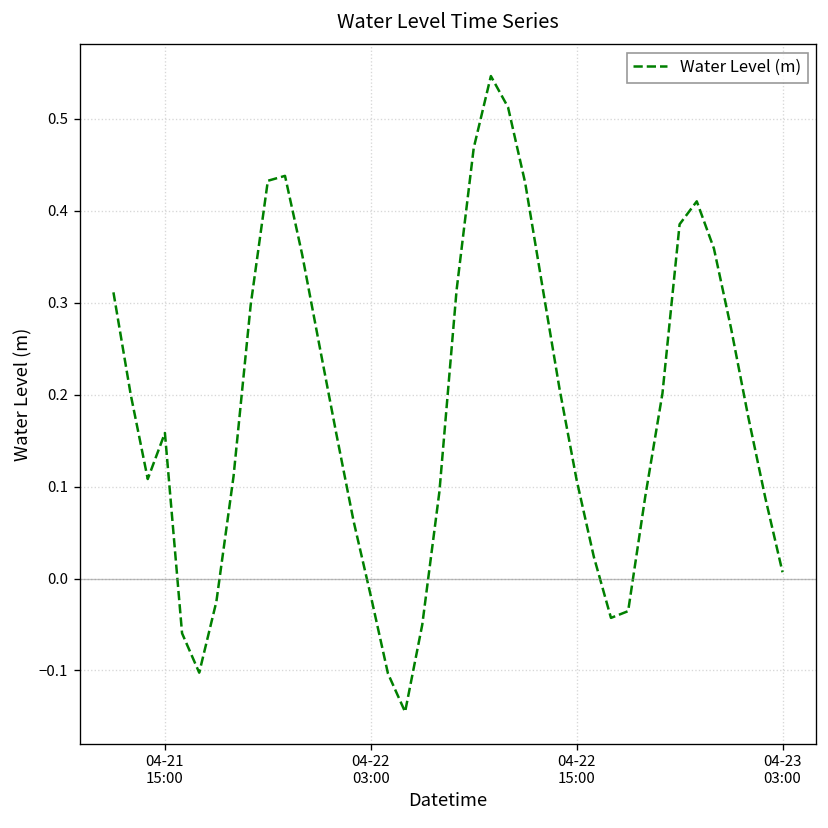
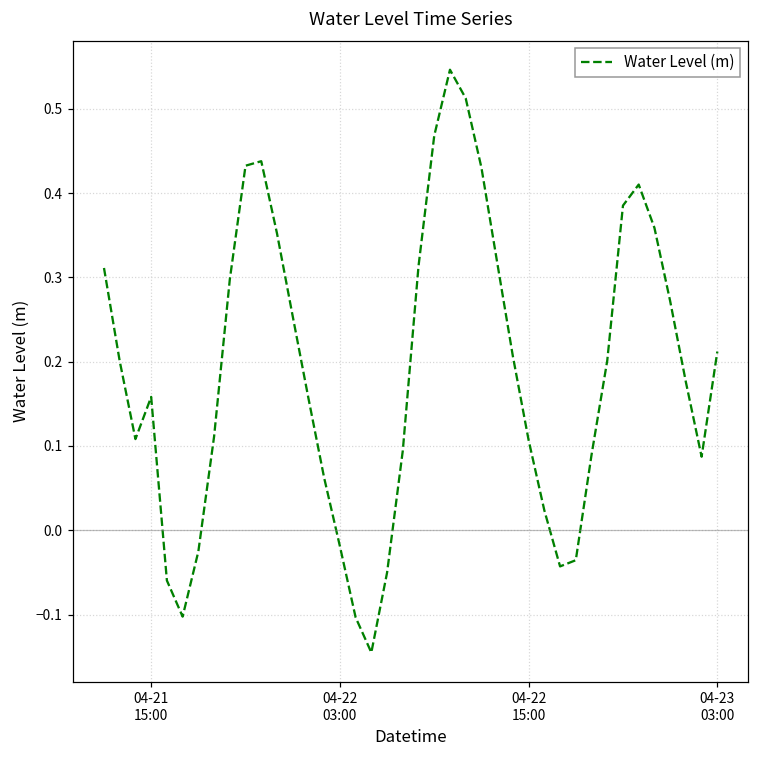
  {
    "04-21 15:00": 0.16,
    "04-22 03:00": -0.02,
    "04-22 15:00": 0.11,
-   "04-23 03:00": 0.01
+   "04-23 03:00": 0.21
  }
